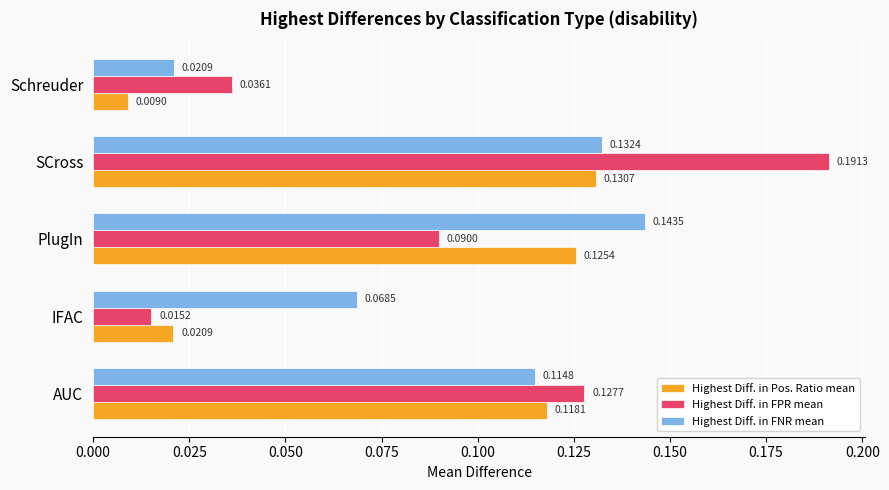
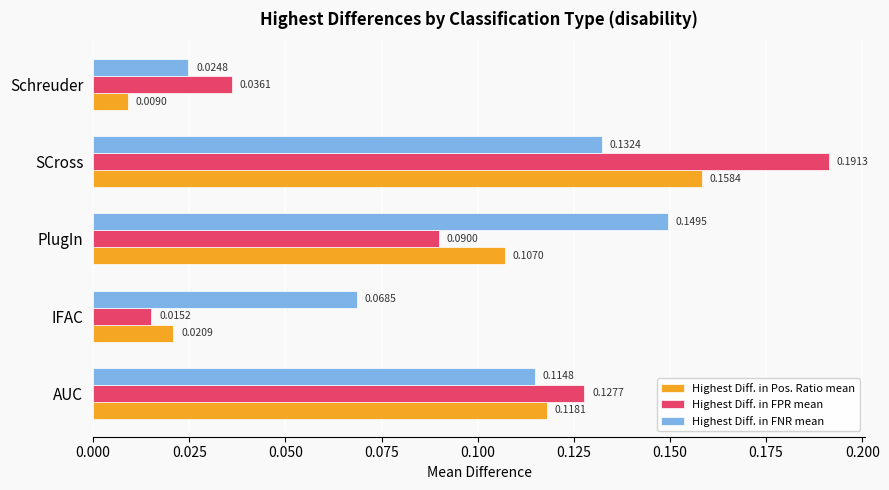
  {
    "Highest Diff. in Pos. Ratio mean": {
      "Schreuder": 0.0090,
-     "SCross": 0.1307,
-     "PlugIn": 0.1254,
+     "SCross": 0.1584,
+     "PlugIn": 0.1070,
      "IFAC": 0.0209,
      "AUC": 0.1181
    },
    "Highest Diff. in FPR mean": {
      "Schreuder": 0.0361,
      "SCross": 0.1913,
      "PlugIn": 0.0900,
      "IFAC": 0.0152,
      "AUC": 0.1277
    },
    "Highest Diff. in FNR mean": {
-     "Schreuder": 0.0209,
+     "Schreuder": 0.0248,
      "SCross": 0.1324,
-     "PlugIn": 0.1435,
+     "PlugIn": 0.1495,
      "IFAC": 0.0685,
      "AUC": 0.1148
    }
  }
